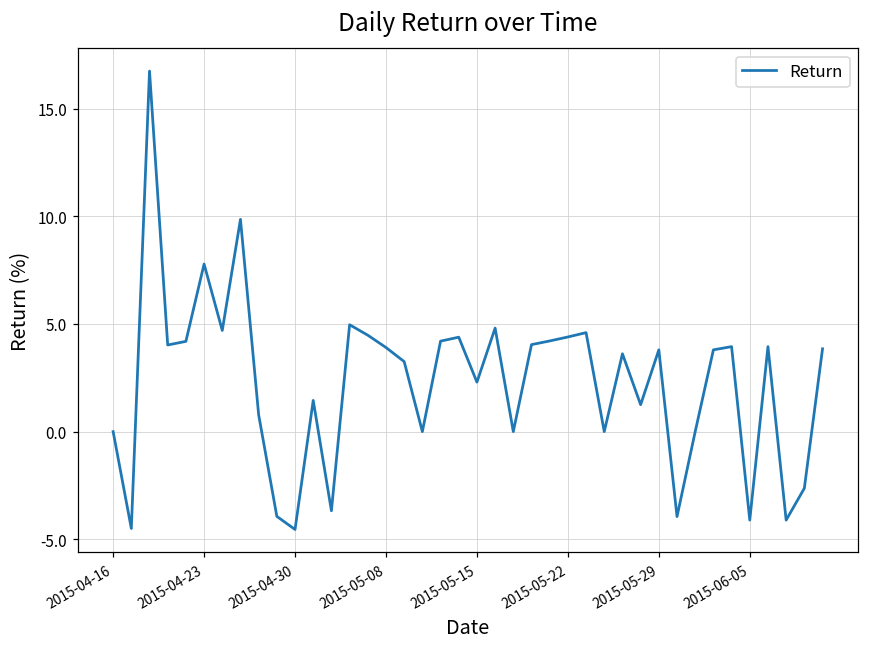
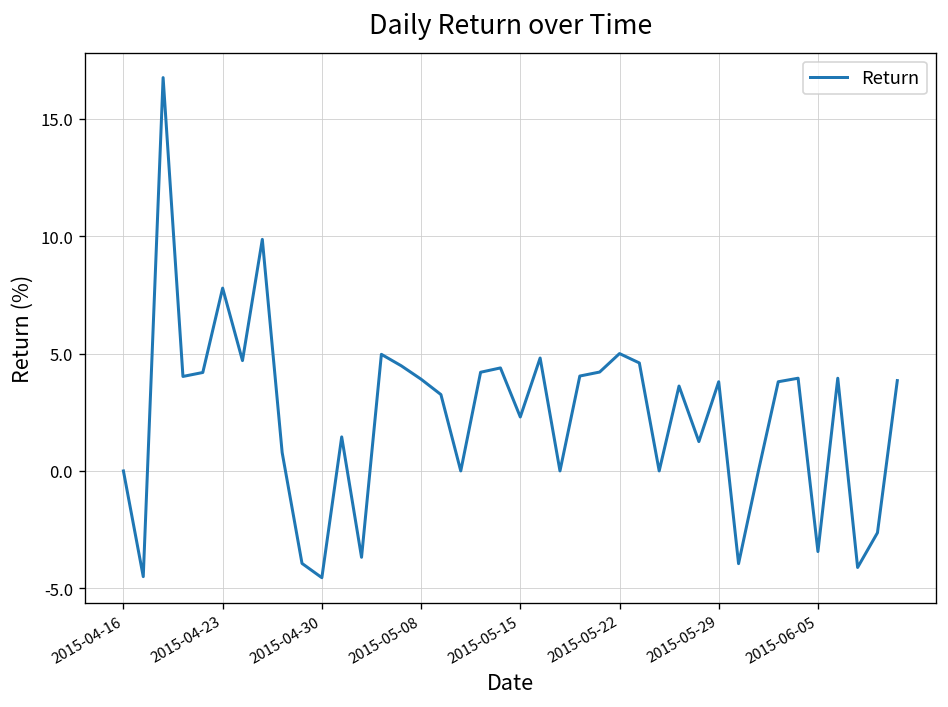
  {
    "2015-04-16": 0.0,
    "2015-04-23": 7.8,
    "2015-04-30": -4.5,
    "2015-05-08": 3.9,
    "2015-05-15": 2.3,
-   "2015-05-22": 4.4,
+   "2015-05-22": 5.0,
    "2015-05-29": 3.8,
-   "2015-06-05": -4.1
+   "2015-06-05": -3.4
  }
